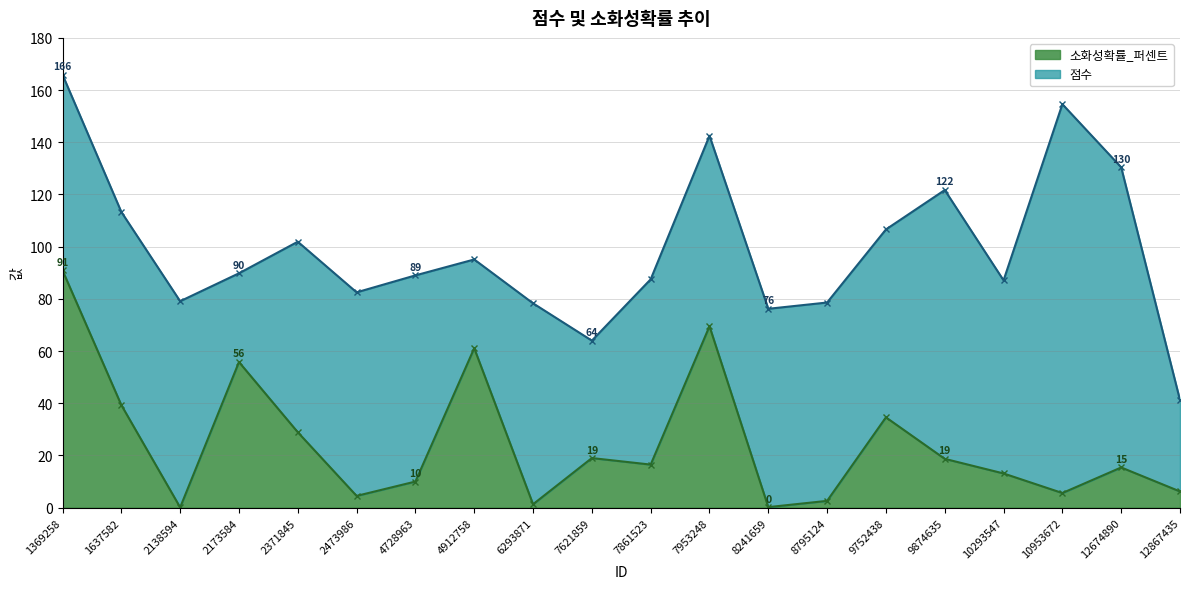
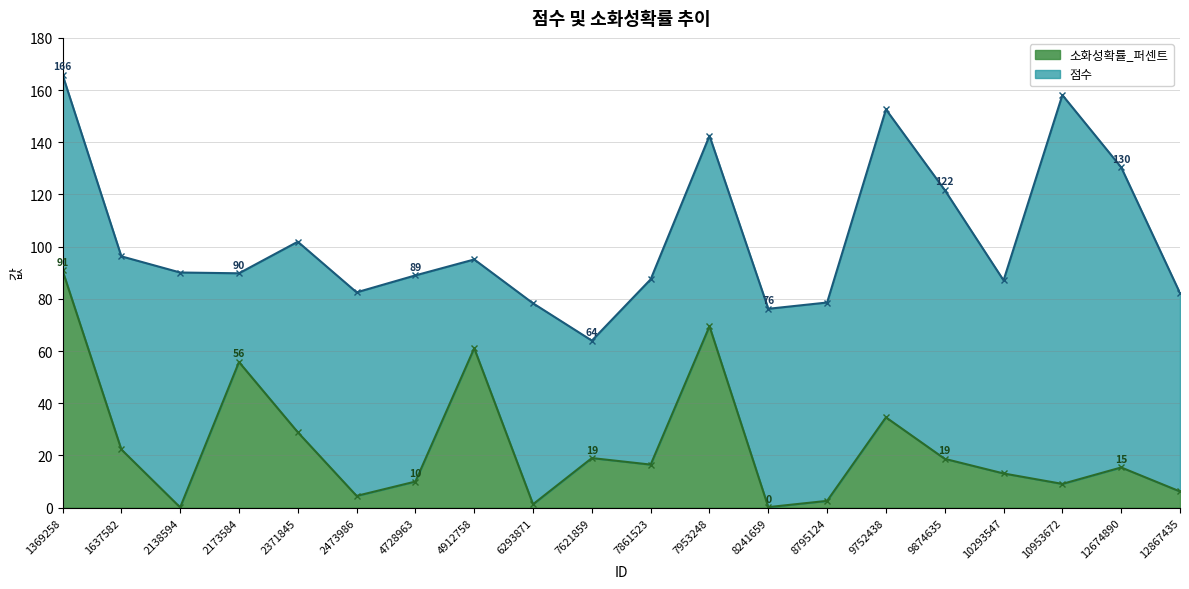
  {
    "소화성확률_퍼센트": {
-     "1637582": 39,
+     "1637582": 22,
      "2138594": 0,
      "2371845": 29,
      "2473986": 5,
      "4912758": 61,
      "6293871": 1,
      "7861523": 17,
      "7953248": 70,
      "8795124": 3,
      "9752438": 35,
      "10293547": 13,
-     "10953672": 6,
+     "10953672": 9,
      "12867435": 6
    },
    "점수": {
      "1637582": 74,
-     "2138594": 79,
+     "2138594": 90,
      "2371845": 73,
      "2473986": 78,
      "4912758": 34,
      "6293871": 77,
      "7861523": 71,
      "7953248": 73,
      "8795124": 76,
-     "9752438": 72,
+     "9752438": 118,
      "10293547": 74,
      "10953672": 149,
-     "12867435": 35
+     "12867435": 76
    }
  }
